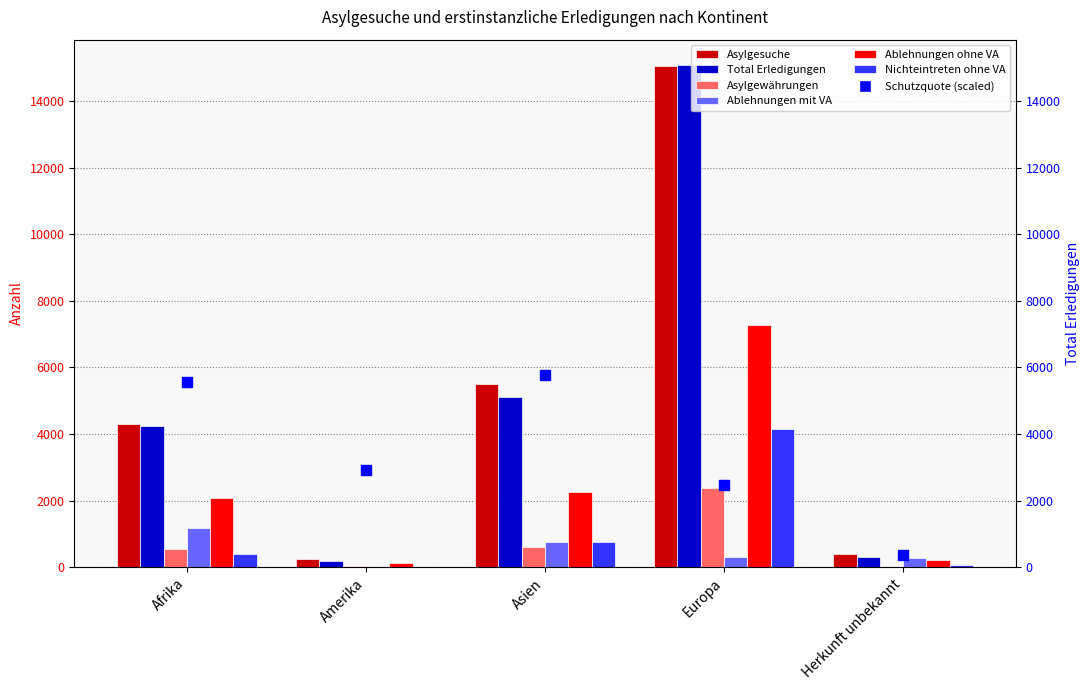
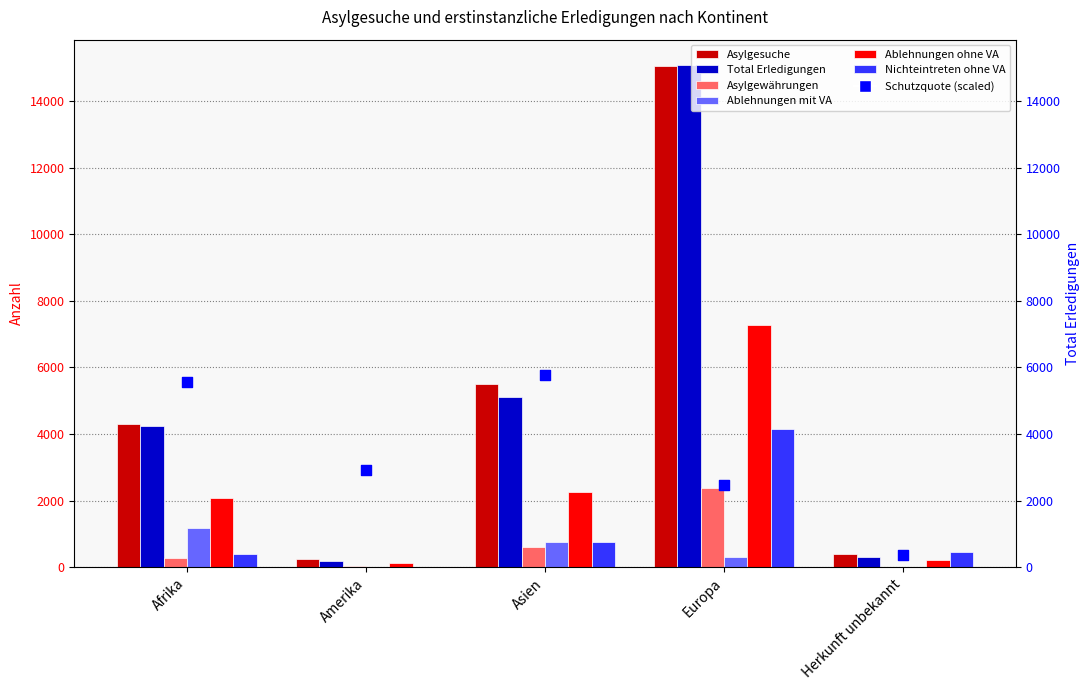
  {
    "Asylgewährungen": {
-     "Afrika": 500,
+     "Afrika": 300,
      "Asien": 600,
      "Europa": 2400
    },
    "Ablehnungen mit VA": {
      "Afrika": 1200,
      "Asien": 800,
      "Europa": 300,
-     "Herkunft unbekannt": 300
+     "Herkunft unbekannt": 0
    },
    "Nichteintreten ohne VA": {
      "Afrika": 400,
      "Asien": 800,
      "Europa": 4200,
-     "Herkunft unbekannt": 100
+     "Herkunft unbekannt": 500
    }
  }
